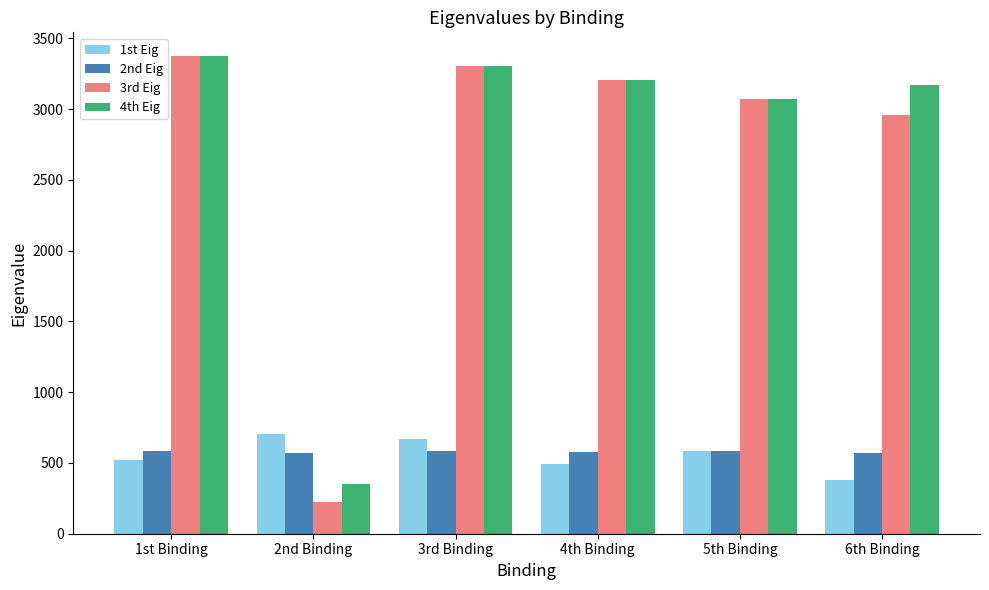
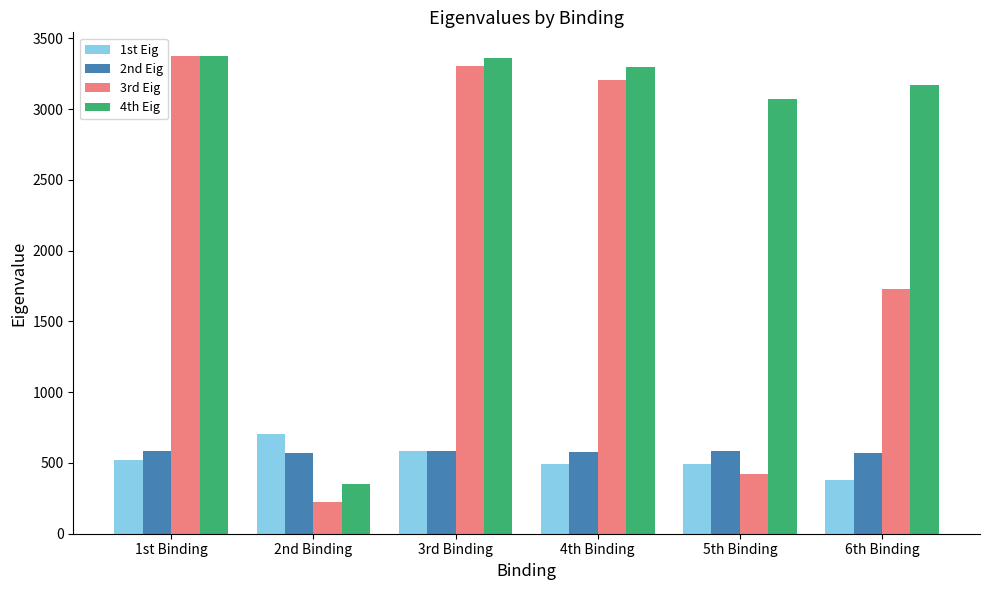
  {
    "1st Eig": {
      "1st Binding": 520,
      "2nd Binding": 700,
-     "3rd Binding": 670,
+     "3rd Binding": 580,
      "4th Binding": 500,
-     "5th Binding": 580,
+     "5th Binding": 500,
      "6th Binding": 380
    },
    "2nd Eig": {
      "1st Binding": 580,
      "2nd Binding": 570,
      "3rd Binding": 580,
      "4th Binding": 580,
      "5th Binding": 580,
      "6th Binding": 570
    },
    "3rd Eig": {
      "1st Binding": 3370,
      "2nd Binding": 230,
      "3rd Binding": 3300,
      "4th Binding": 3200,
-     "5th Binding": 3070,
-     "6th Binding": 2960
+     "5th Binding": 420,
+     "6th Binding": 1730
    },
    "4th Eig": {
      "1st Binding": 3370,
      "2nd Binding": 350,
-     "3rd Binding": 3300,
-     "4th Binding": 3200,
+     "3rd Binding": 3360,
+     "4th Binding": 3300,
      "5th Binding": 3070,
      "6th Binding": 3170
    }
  }
